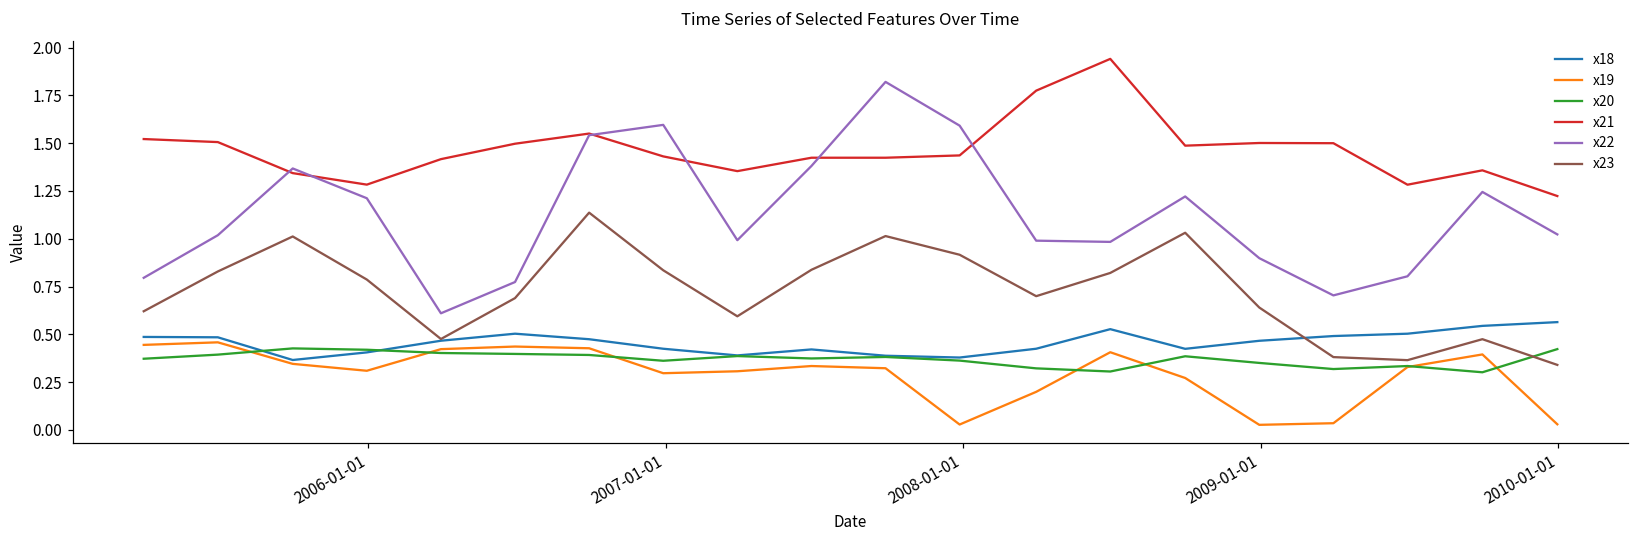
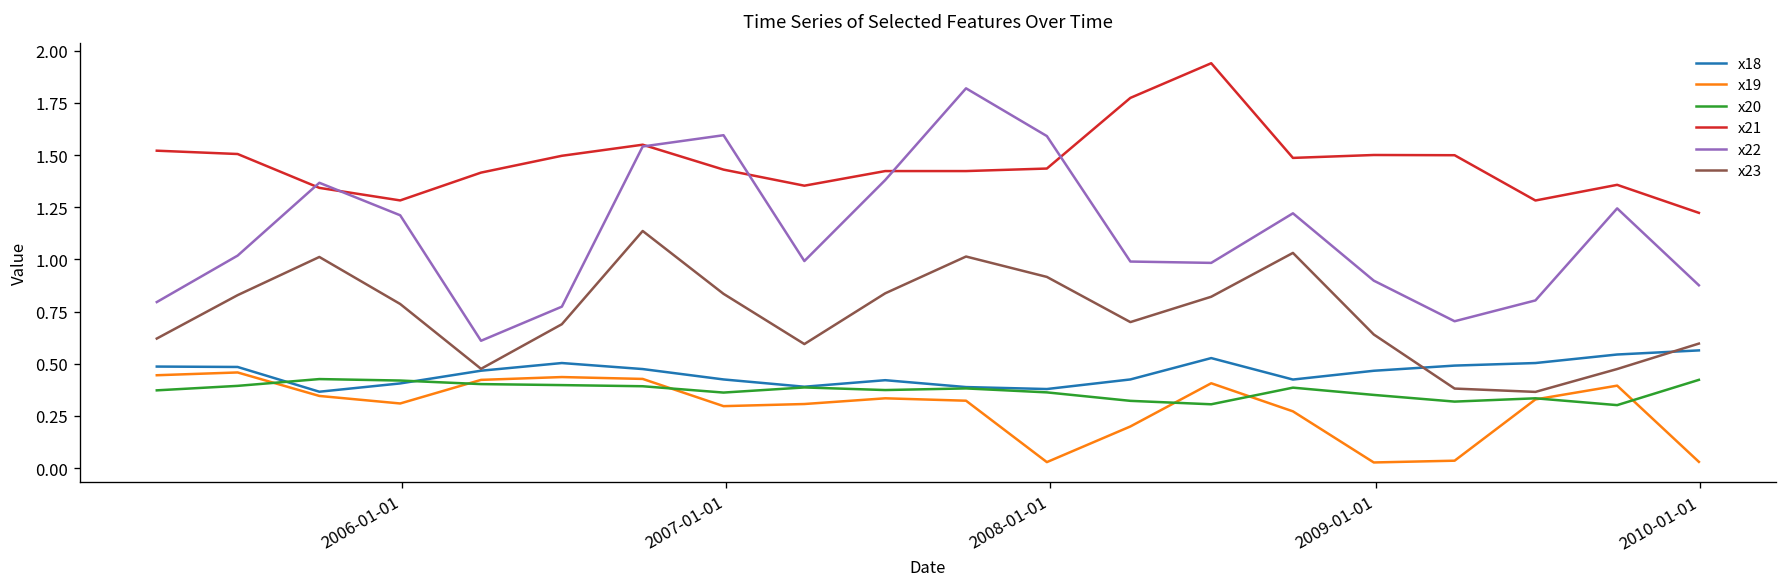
  {
    "x18": {
      "2010-01-01": 0.56
    },
    "x19": {
      "2010-01-01": 0.03
    },
    "x20": {
      "2010-01-01": 0.42
    },
    "x21": {
      "2010-01-01": 1.22
    },
    "x22": {
-     "2010-01-01": 1.02
+     "2010-01-01": 0.88
    },
    "x23": {
-     "2010-01-01": 0.34
+     "2010-01-01": 0.60
    }
  }
